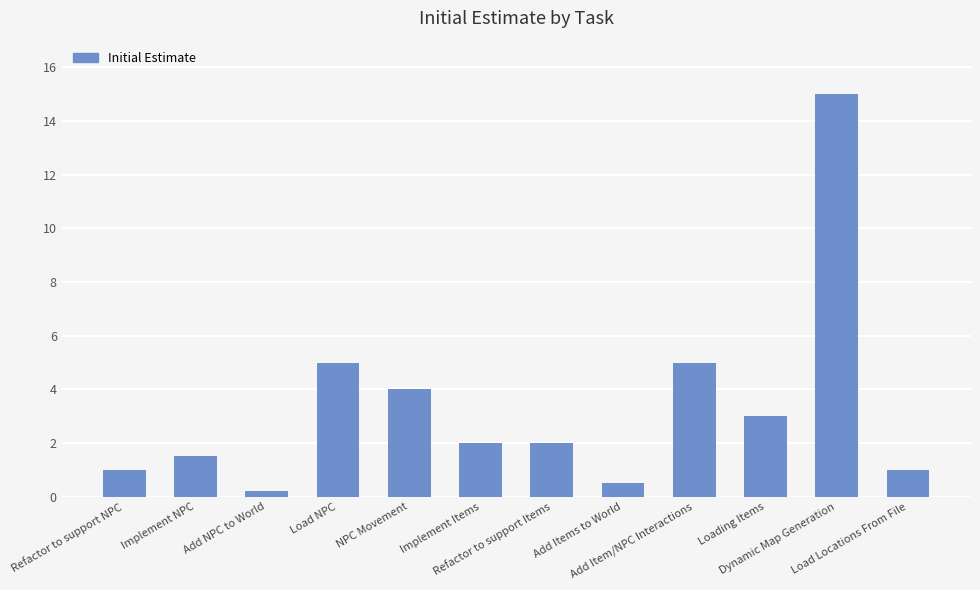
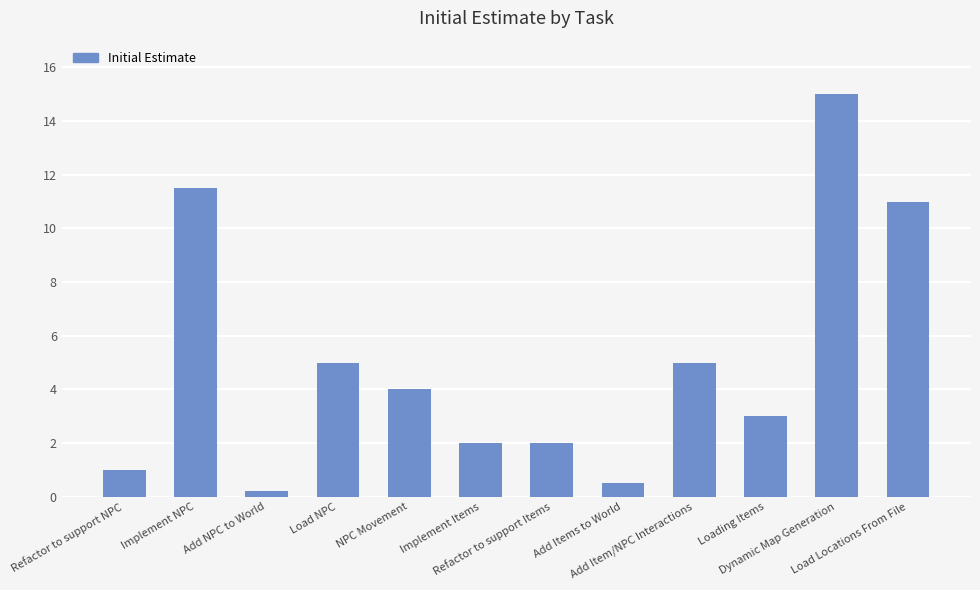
  {
    "Refactor to support NPC": 1.0,
-   "Implement NPC": 1.5,
+   "Implement NPC": 11.5,
    "Add NPC to World": 0.2,
    "Load NPC": 5.0,
    "NPC Movement": 4.0,
    "Implement Items": 2.0,
    "Refactor to support Items": 2.0,
    "Add Items to World": 0.5,
    "Add Item/NPC Interactions": 5.0,
    "Loading Items": 3.0,
    "Dynamic Map Generation": 15.0,
-   "Load Locations From File": 1
+   "Load Locations From File": 11
  }
